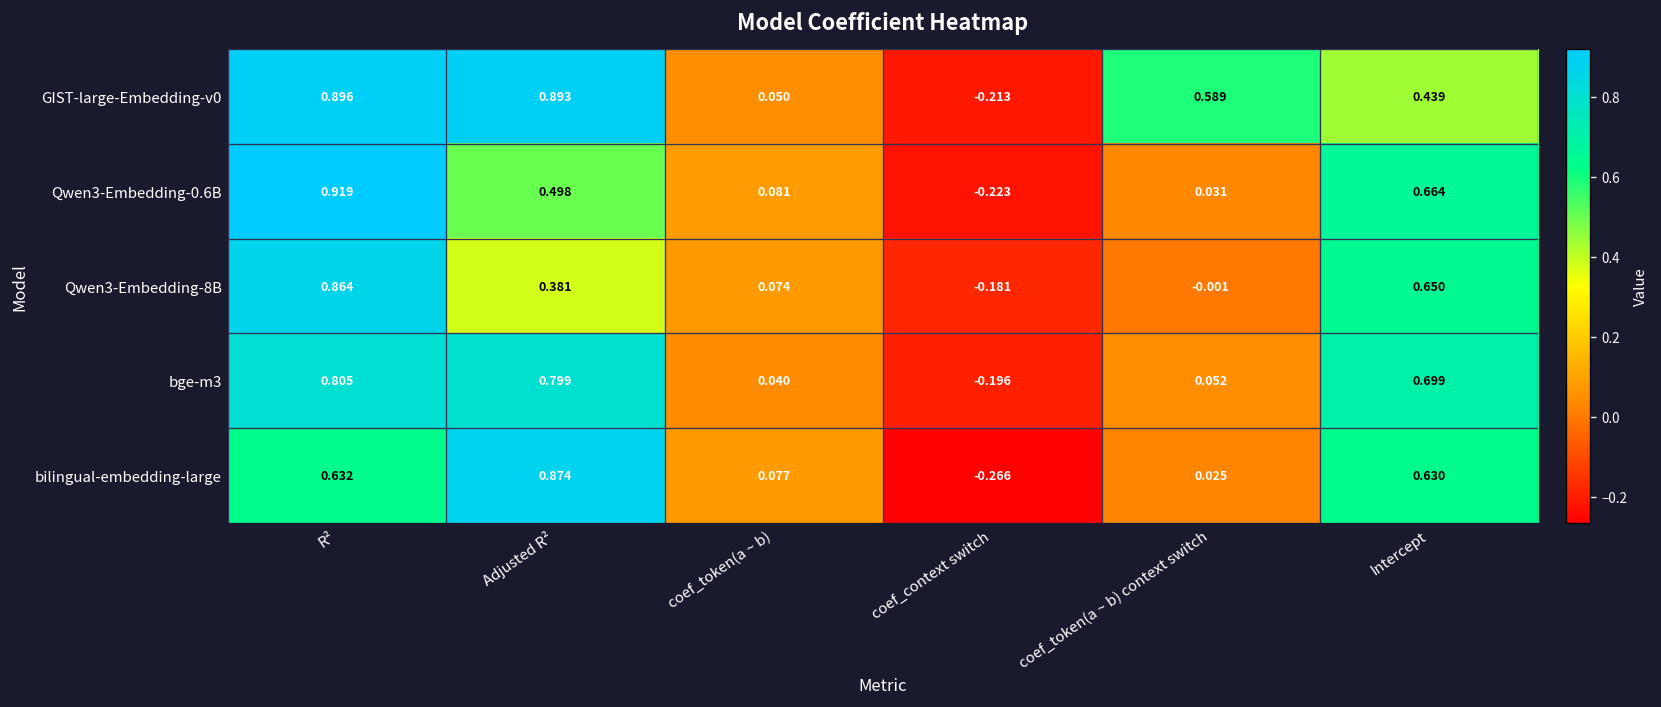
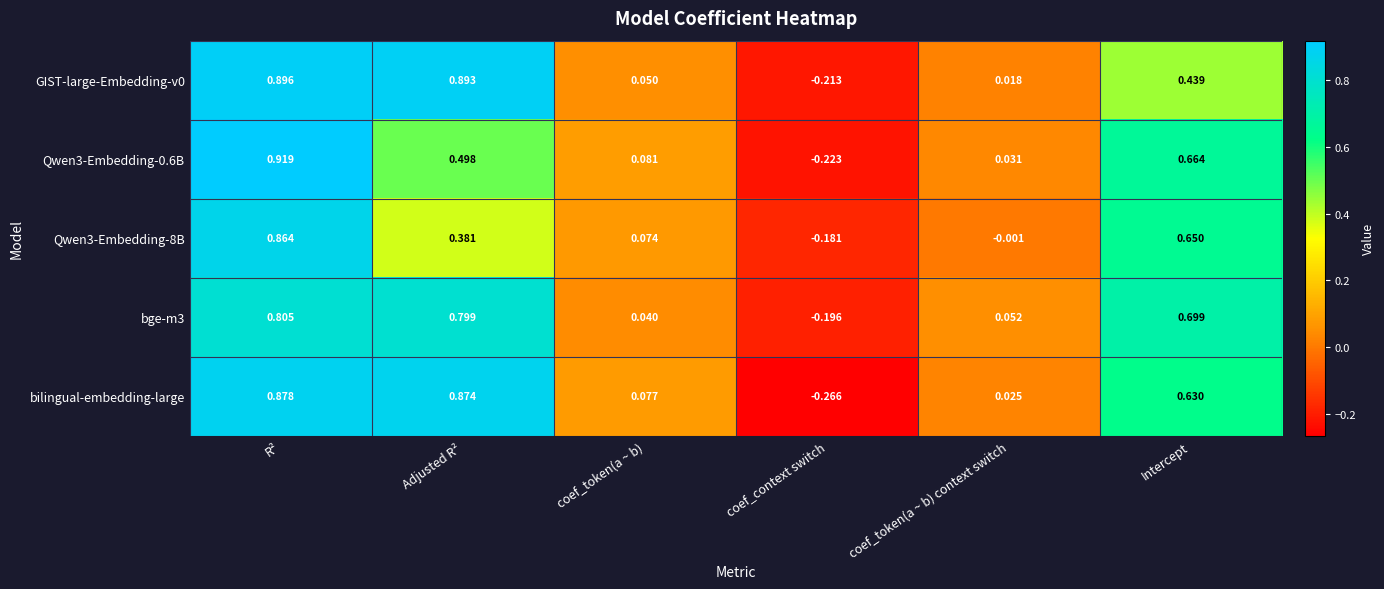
  {
    "GIST-large-Embedding-v0": {
      "R²": 0.896,
      "Adjusted R²": 0.893,
      "coef_token(a ~ b)": 0.050,
      "coef_context switch": -0.213,
-     "coef_token(a ~ b) context switch": 0.589,
+     "coef_token(a ~ b) context switch": 0.018,
      "Intercept": 0.439
    },
    "Qwen3-Embedding-0.6B": {
      "R²": 0.919,
      "Adjusted R²": 0.498,
      "coef_token(a ~ b)": 0.081,
      "coef_context switch": -0.223,
      "coef_token(a ~ b) context switch": 0.031,
      "Intercept": 0.664
    },
    "Qwen3-Embedding-8B": {
      "R²": 0.864,
      "Adjusted R²": 0.381,
      "coef_token(a ~ b)": 0.074,
      "coef_context switch": -0.181,
      "coef_token(a ~ b) context switch": -0.001,
      "Intercept": 0.650
    },
    "bge-m3": {
      "R²": 0.805,
      "Adjusted R²": 0.799,
      "coef_token(a ~ b)": 0.040,
      "coef_context switch": -0.196,
      "coef_token(a ~ b) context switch": 0.052,
      "Intercept": 0.699
    },
    "bilingual-embedding-large": {
-     "R²": 0.632,
+     "R²": 0.878,
      "Adjusted R²": 0.874,
      "coef_token(a ~ b)": 0.077,
      "coef_context switch": -0.266,
      "coef_token(a ~ b) context switch": 0.025,
      "Intercept": 0.630
    }
  }
